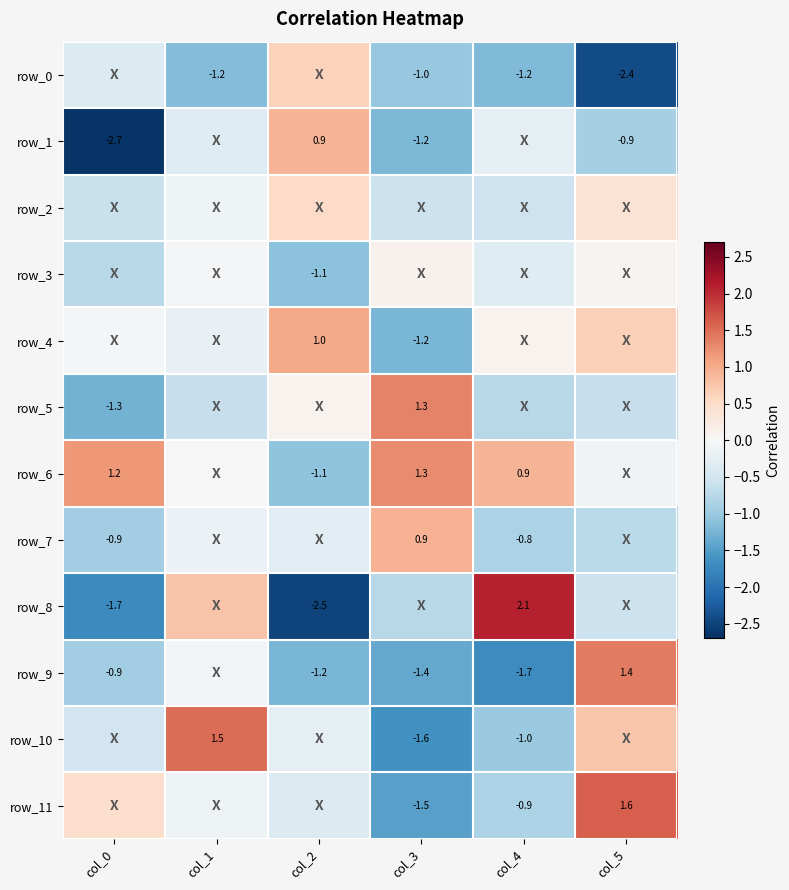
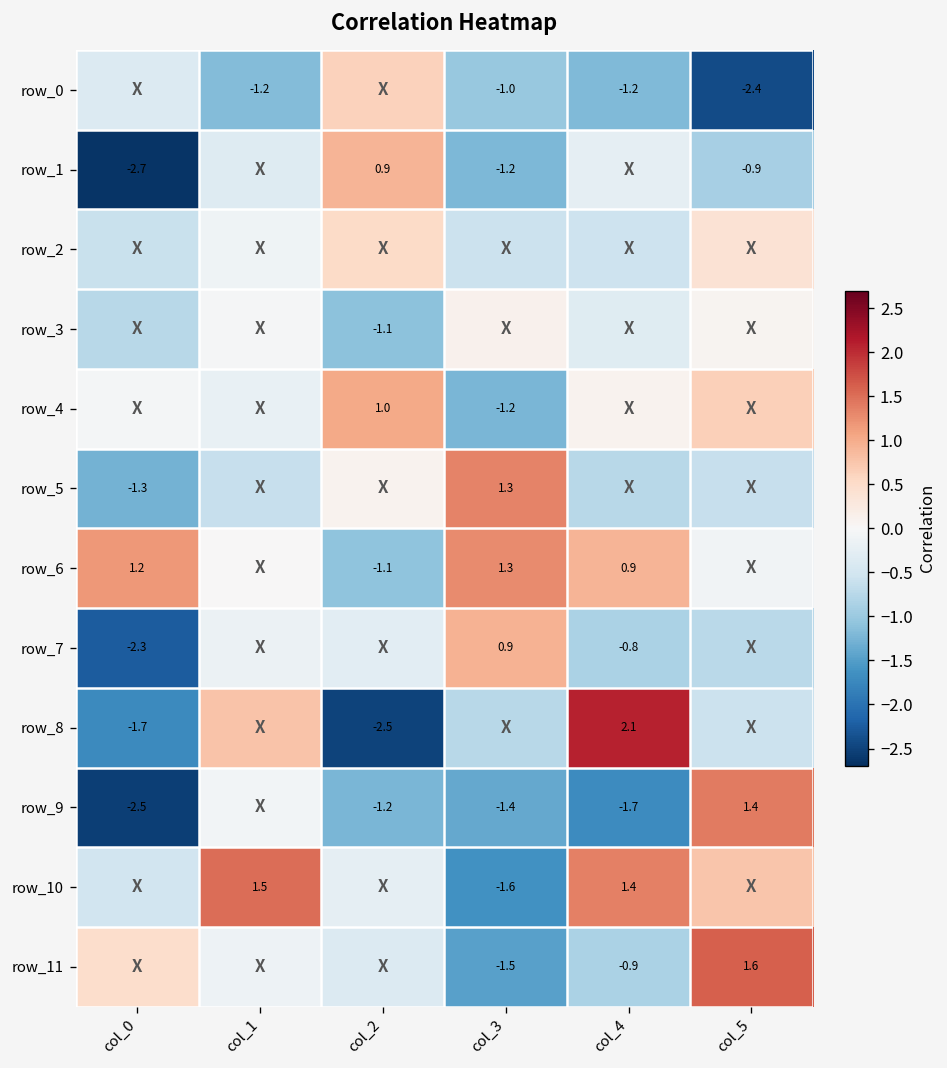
  {
    "row_0": {
      "col_1": -1.2,
      "col_3": -1.0,
      "col_4": -1.2,
      "col_5": -2.4
    },
    "row_1": {
      "col_0": -2.7,
      "col_2": 0.9,
      "col_3": -1.2,
      "col_5": -0.9
    },
    "row_3": {
      "col_2": -1.1
    },
    "row_4": {
      "col_2": 1.0,
      "col_3": -1.2
    },
    "row_5": {
      "col_0": -1.3,
      "col_3": 1.3
    },
    "row_6": {
      "col_0": 1.2,
      "col_2": -1.1,
      "col_3": 1.3,
      "col_4": 0.9
    },
    "row_7": {
-     "col_0": -0.9,
+     "col_0": -2.3,
      "col_3": 0.9,
      "col_4": -0.8
    },
    "row_8": {
      "col_0": -1.7,
      "col_2": -2.5,
      "col_4": 2.1
    },
    "row_9": {
-     "col_0": -0.9,
+     "col_0": -2.5,
      "col_2": -1.2,
      "col_3": -1.4,
      "col_4": -1.7,
      "col_5": 1.4
    },
    "row_10": {
      "col_1": 1.5,
      "col_3": -1.6,
-     "col_4": -1.0
+     "col_4": 1.4
    },
    "row_11": {
      "col_3": -1.5,
      "col_4": -0.9,
      "col_5": 1.6
    }
  }
